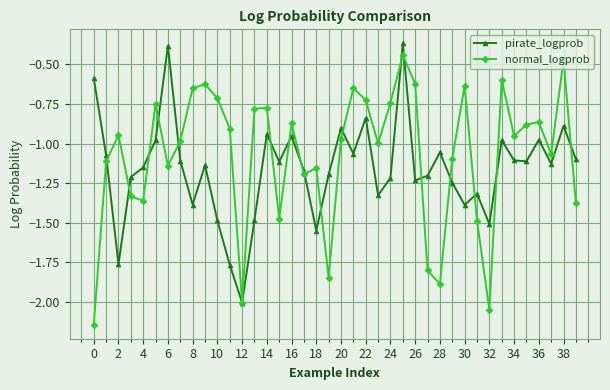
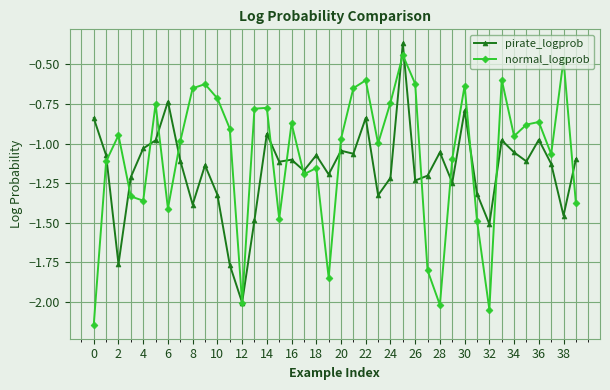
  {
    "pirate_logprob": {
-     "0": -0.59,
+     "0": -0.84,
      "2": -1.76,
-     "4": -1.15,
-     "6": -0.38,
+     "4": -1.03,
+     "6": -0.73,
      "8": -1.39,
-     "10": -1.49,
+     "10": -1.32,
      "14": -0.94,
-     "16": -0.95,
-     "18": -1.55,
-     "20": -0.90,
+     "16": -1.10,
+     "18": -1.07,
+     "20": -1.05,
      "22": -0.84,
      "24": -1.22,
      "26": -1.23,
      "28": -1.06,
-     "30": -1.39,
+     "30": -0.79,
      "32": -1.51,
-     "34": -1.11,
+     "34": -1.06,
      "36": -0.98,
-     "38": -0.89
+     "38": -1.46
    },
    "normal_logprob": {
      "0": -2.14,
      "2": -0.95,
      "4": -1.36,
-     "6": -1.14,
+     "6": -1.41,
      "8": -0.65,
      "10": -0.71,
      "14": -0.77,
      "16": -0.87,
      "18": -1.16,
      "20": -0.97,
-     "22": -0.73,
+     "22": -0.60,
      "24": -0.74,
      "26": -0.62,
-     "28": -1.89,
+     "28": -2.02,
      "30": -0.63,
      "32": -2.05,
      "34": -0.95,
      "36": -0.86
    }
  }
